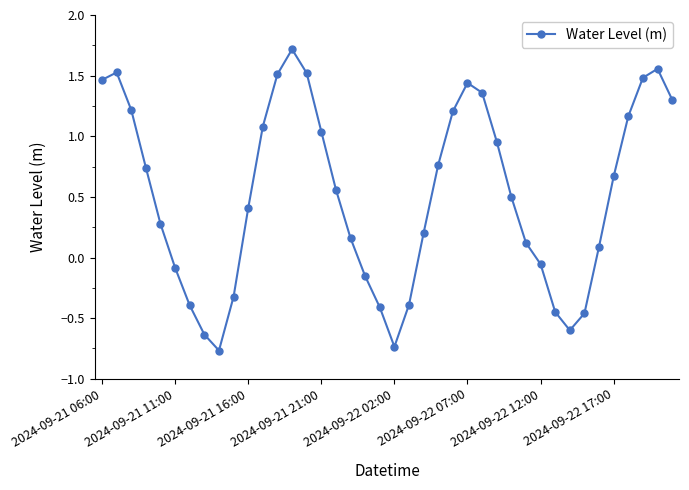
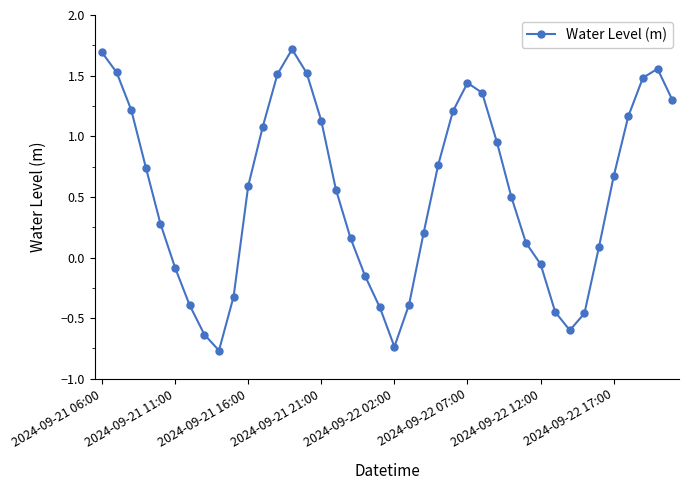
  {
-   "2024-09-21 06:00": 1.46,
+   "2024-09-21 06:00": 1.69,
    "2024-09-21 11:00": -0.08,
-   "2024-09-21 16:00": 0.41,
-   "2024-09-21 21:00": 1.04,
+   "2024-09-21 16:00": 0.59,
+   "2024-09-21 21:00": 1.13,
    "2024-09-22 02:00": -0.74,
    "2024-09-22 07:00": 1.44,
    "2024-09-22 12:00": -0.05,
    "2024-09-22 17:00": 0.67
  }
